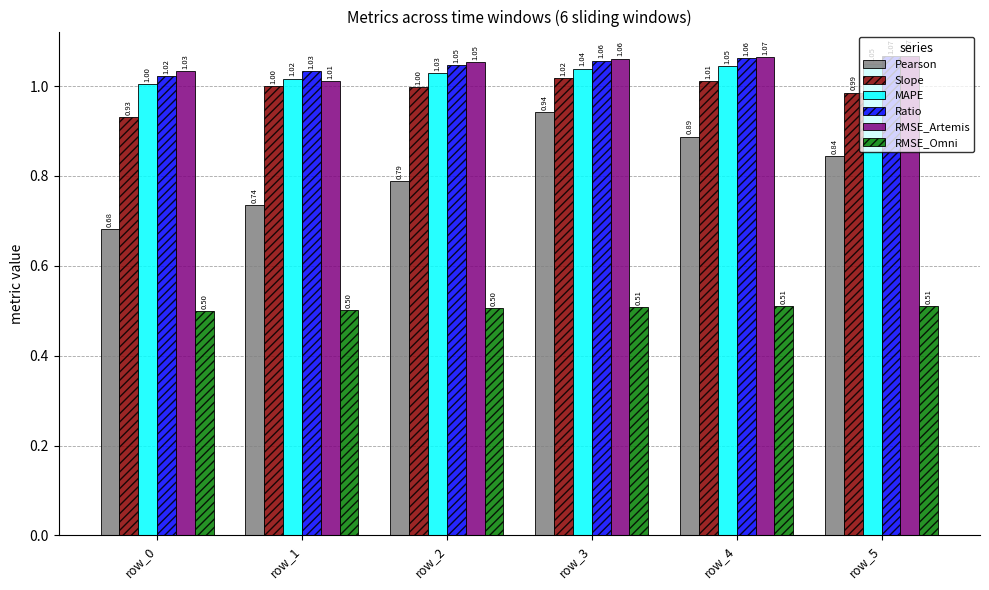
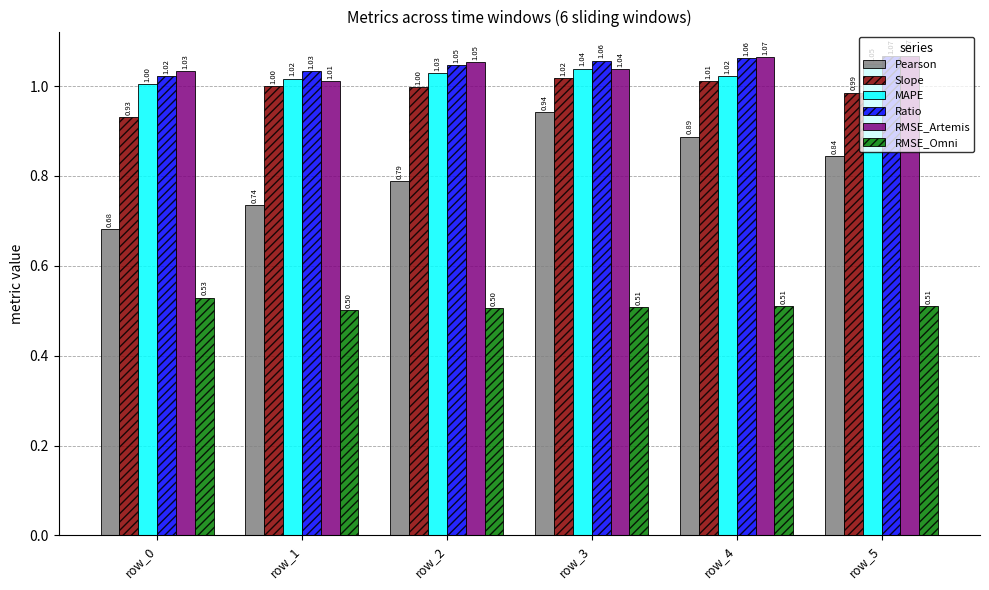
  {
    "Pearson": {
      "row_0": 0.68,
      "row_1": 0.74,
      "row_2": 0.79,
      "row_3": 0.94,
      "row_4": 0.89,
      "row_5": 0.84
    },
    "Slope": {
      "row_0": 0.93,
      "row_1": 1.00,
      "row_2": 1.00,
      "row_3": 1.02,
      "row_4": 1.01,
      "row_5": 0.99
    },
    "MAPE": {
      "row_0": 1.00,
      "row_1": 1.02,
      "row_2": 1.03,
      "row_3": 1.04,
-     "row_4": 1.05
+     "row_4": 1.02
    },
    "Ratio": {
      "row_0": 1.02,
      "row_1": 1.03,
      "row_2": 1.05,
      "row_3": 1.06,
      "row_4": 1.06
    },
    "RMSE_Artemis": {
      "row_0": 1.03,
      "row_1": 1.01,
      "row_2": 1.05,
-     "row_3": 1.06,
+     "row_3": 1.04,
      "row_4": 1.07
    },
    "RMSE_Omni": {
-     "row_0": 0.50,
+     "row_0": 0.53,
      "row_1": 0.50,
      "row_2": 0.50,
      "row_3": 0.51,
      "row_4": 0.51,
      "row_5": 0.51
    }
  }
